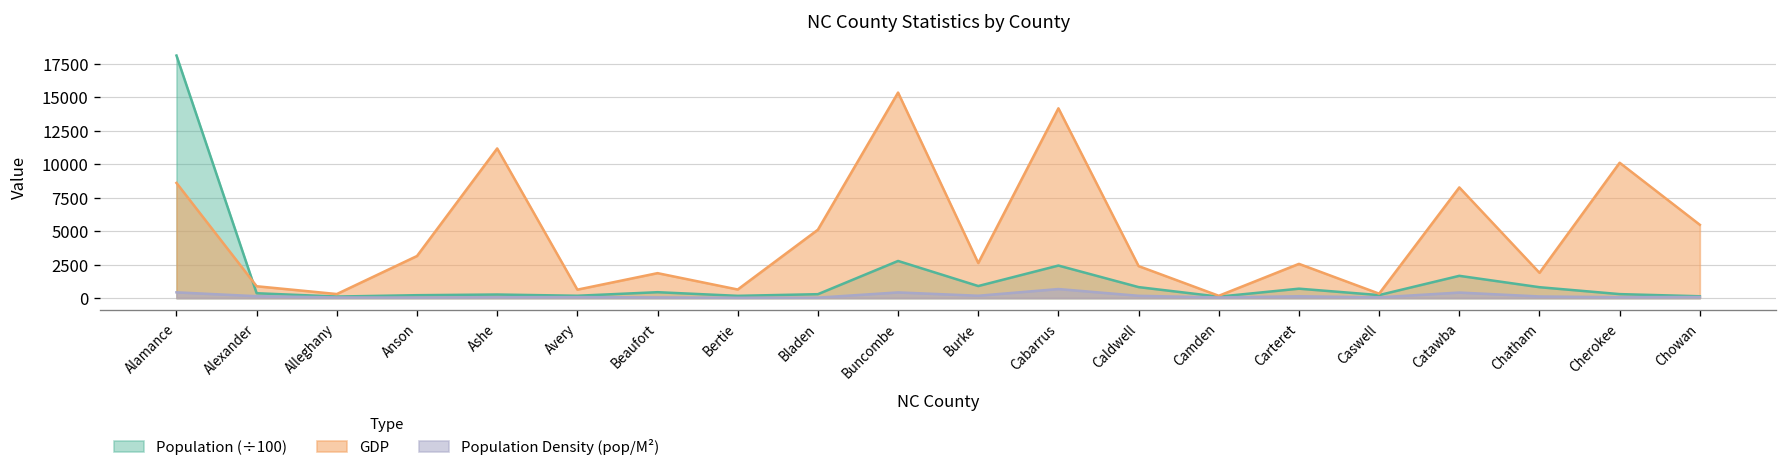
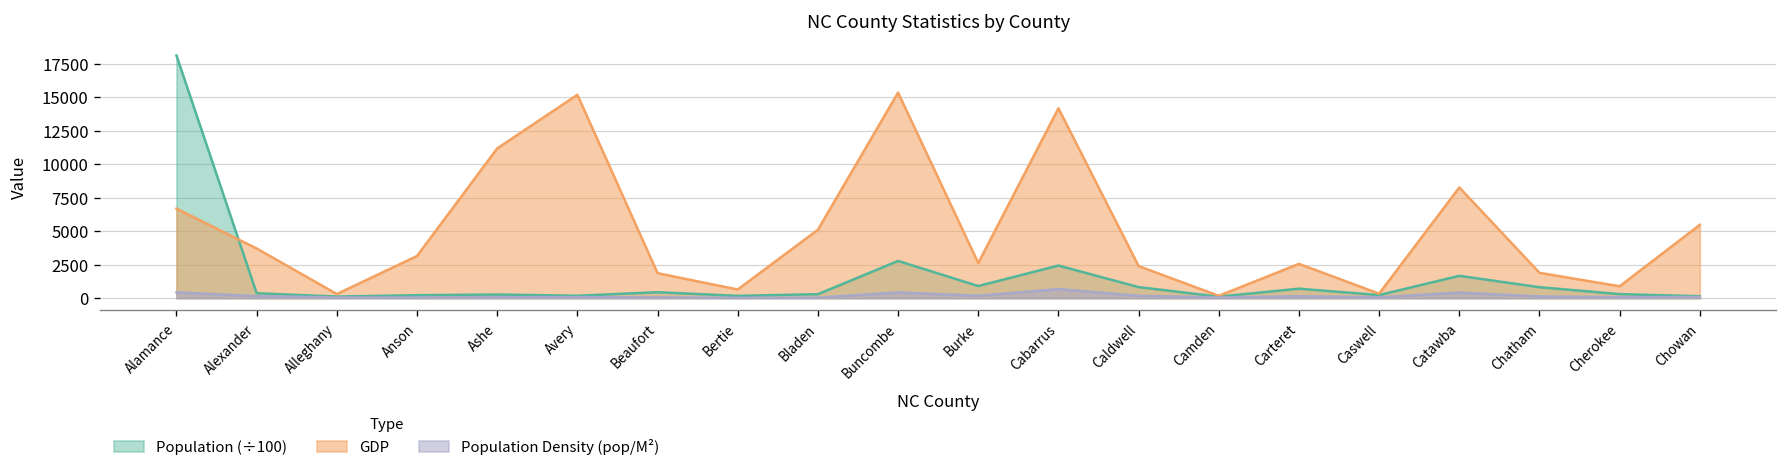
  {
    "GDP": {
-     "Alamance": 8600,
-     "Alexander": 900,
+     "Alamance": 6700,
+     "Alexander": 3700,
      "Anson": 3100,
      "Ashe": 11200,
-     "Avery": 600,
+     "Avery": 15200,
      "Beaufort": 1900,
      "Bertie": 600,
      "Bladen": 5100,
      "Buncombe": 15300,
      "Burke": 2600,
      "Cabarrus": 14200,
      "Caldwell": 2400,
      "Carteret": 2600,
      "Catawba": 8300,
      "Chatham": 1900,
-     "Cherokee": 10100,
+     "Cherokee": 900,
      "Chowan": 5500
    }
  }
